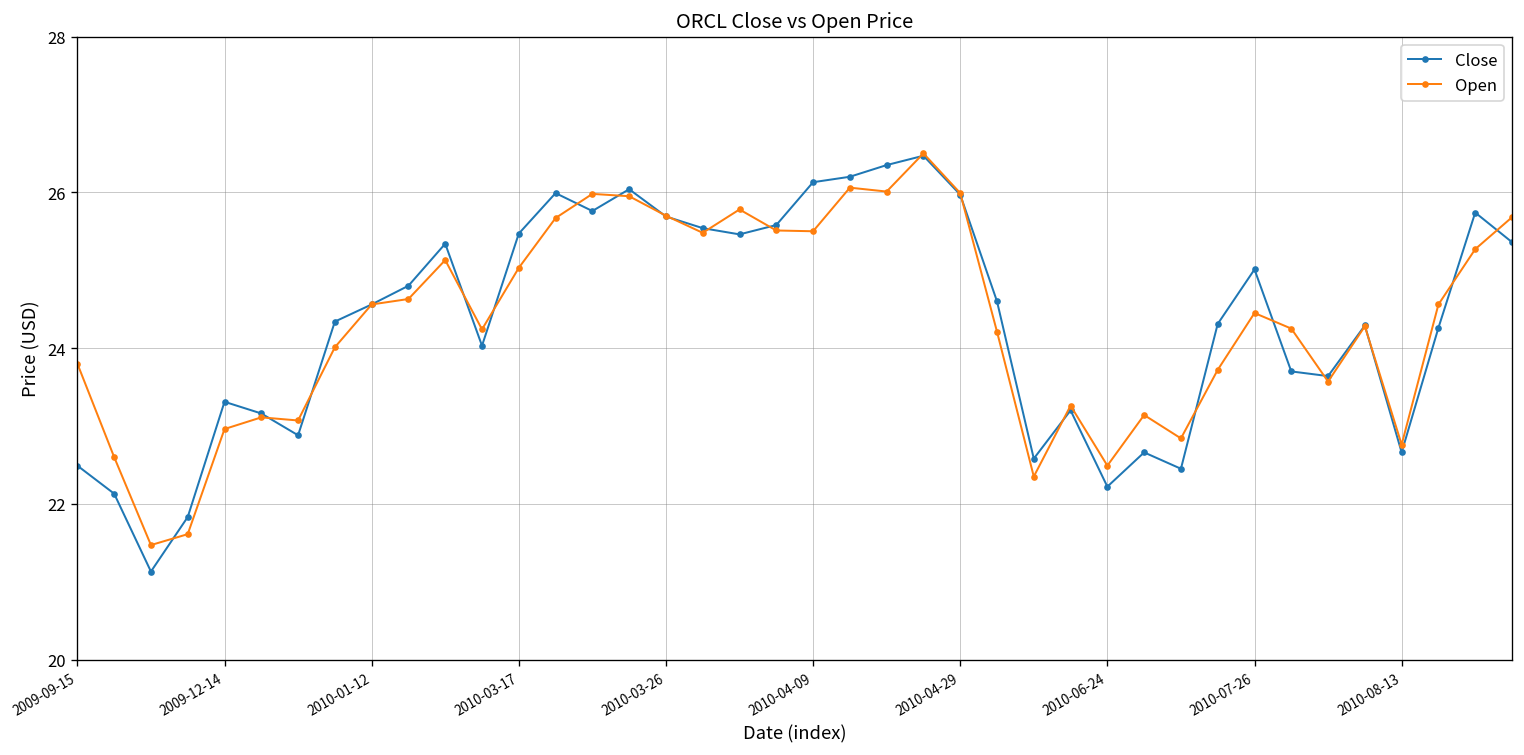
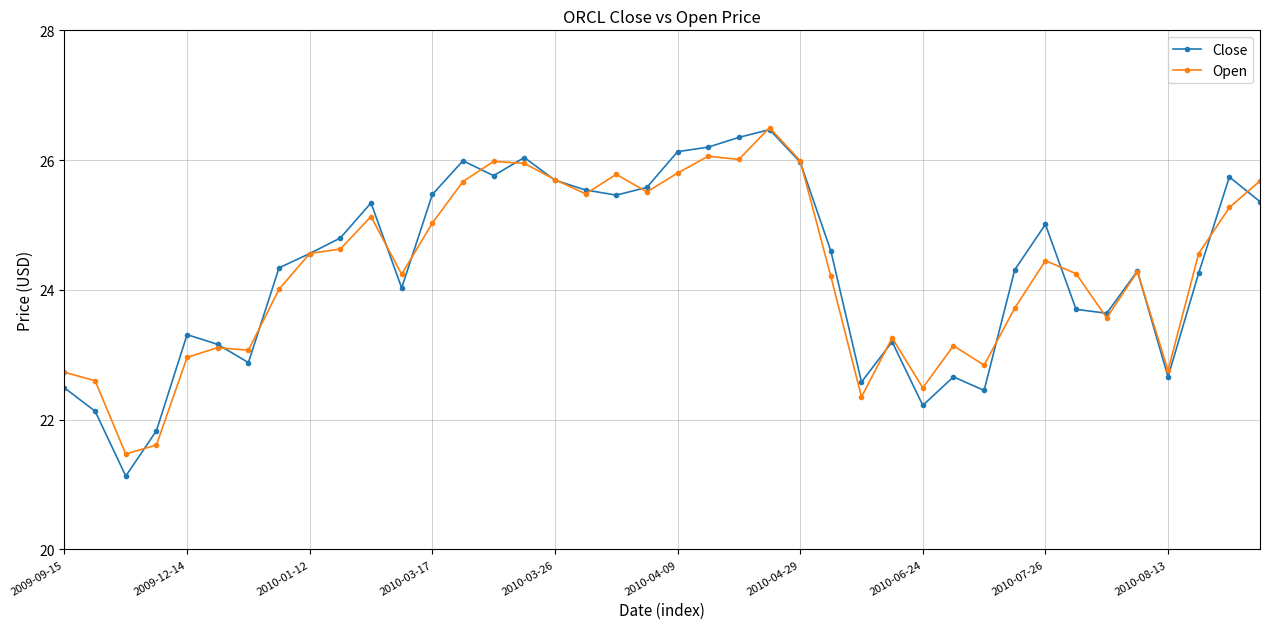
  {
    "Close": {
      "2009-09-15": 22.5,
      "2009-12-14": 23.3,
      "2010-03-17": 25.5,
      "2010-04-09": 26.1,
      "2010-06-24": 22.2,
      "2010-07-26": 25.0,
      "2010-08-13": 22.7
    },
    "Open": {
-     "2009-09-15": 23.8,
+     "2009-09-15": 22.7,
      "2009-12-14": 23.0,
      "2010-03-17": 25.0,
-     "2010-04-09": 25.5,
+     "2010-04-09": 25.8,
      "2010-06-24": 22.5,
      "2010-07-26": 24.5,
      "2010-08-13": 22.8
    }
  }
